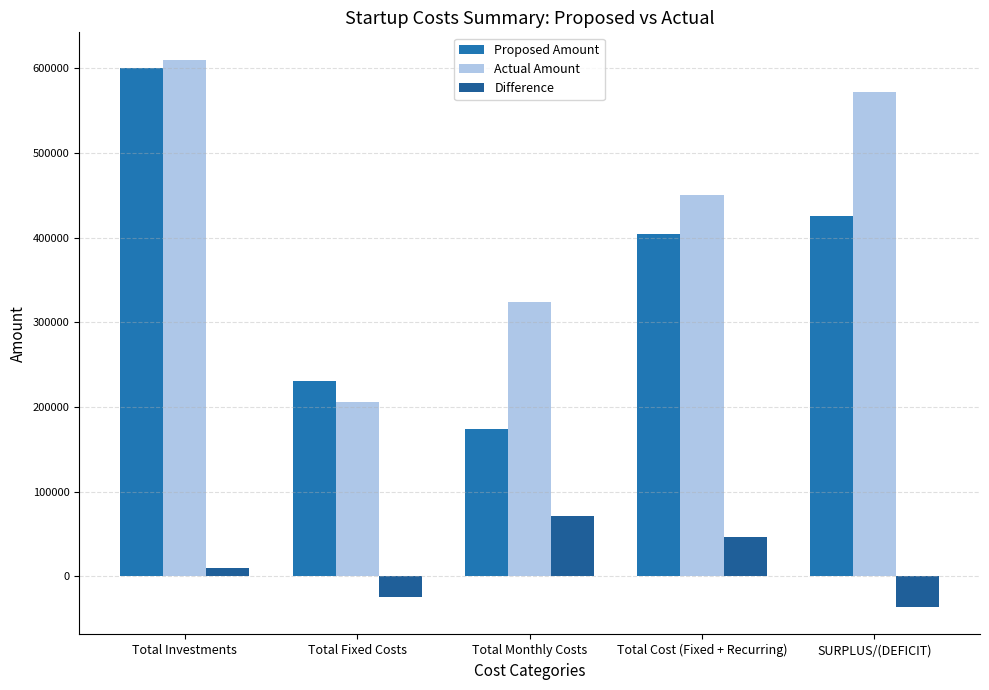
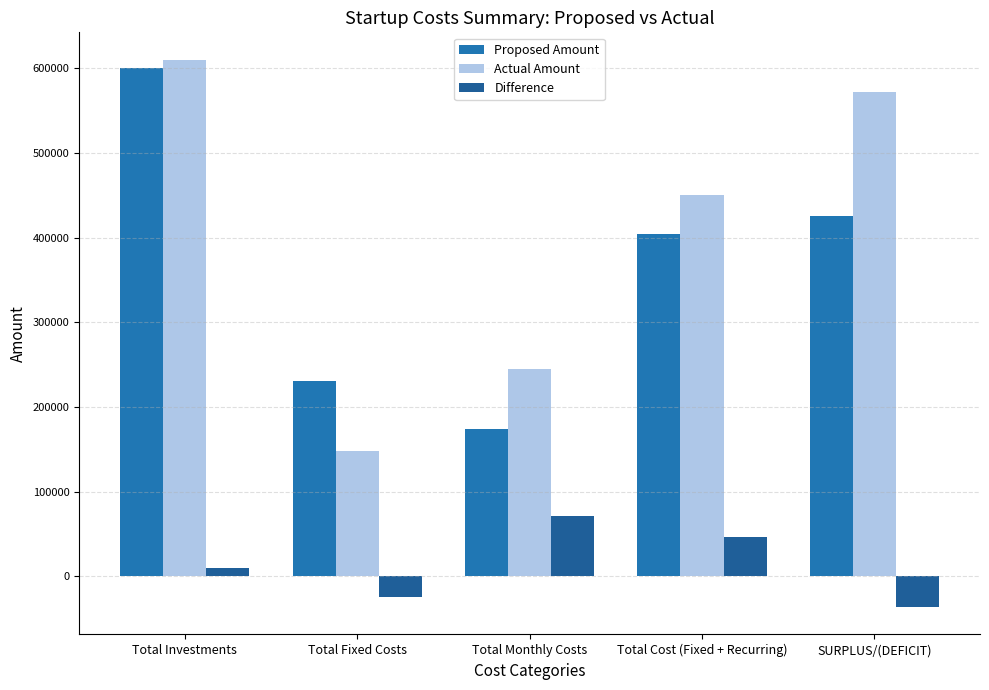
  {
    "Actual Amount": {
      "Total Investments": 610000,
-     "Total Fixed Costs": 210000,
-     "Total Monthly Costs": 320000,
+     "Total Fixed Costs": 150000,
+     "Total Monthly Costs": 240000,
      "Total Cost (Fixed + Recurring)": 450000,
      "SURPLUS/(DEFICIT)": 570000
    }
  }
